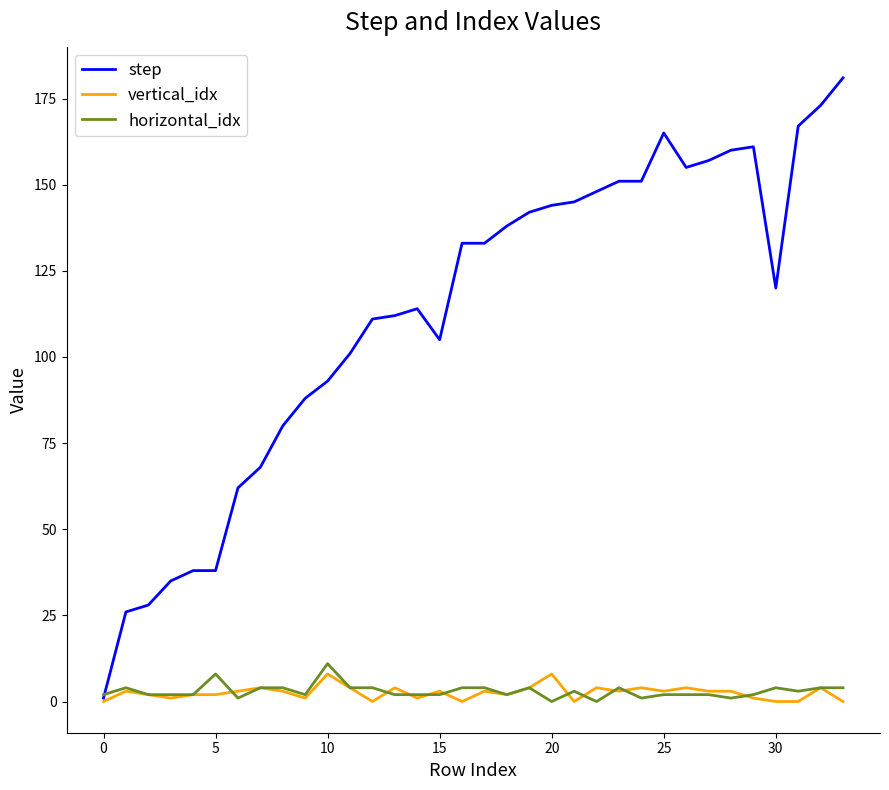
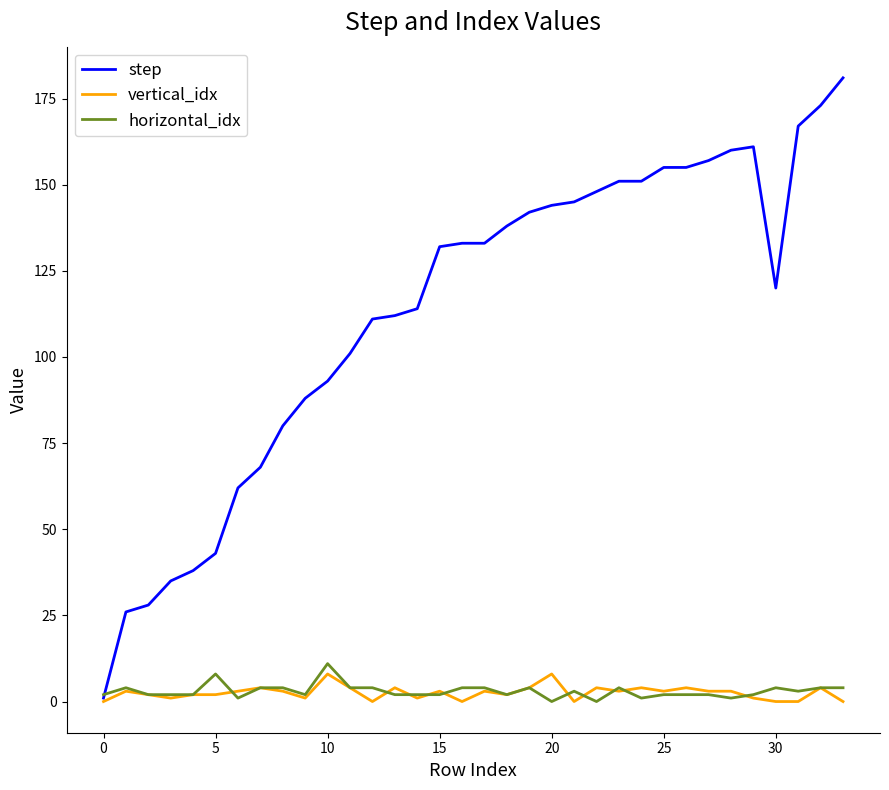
  {
    "step": {
      "0": 1,
-     "5": 38,
+     "5": 43,
      "10": 93,
-     "15": 105,
+     "15": 132,
      "20": 144,
-     "25": 165,
+     "25": 155,
      "30": 120
    },
    "vertical_idx": {
      "0": 0,
      "5": 2,
      "10": 8,
      "15": 3,
      "20": 8,
      "25": 3,
      "30": 0
    },
    "horizontal_idx": {
      "0": 2,
      "5": 8,
      "10": 11,
      "15": 2,
      "20": 0,
      "25": 2,
      "30": 4
    }
  }
